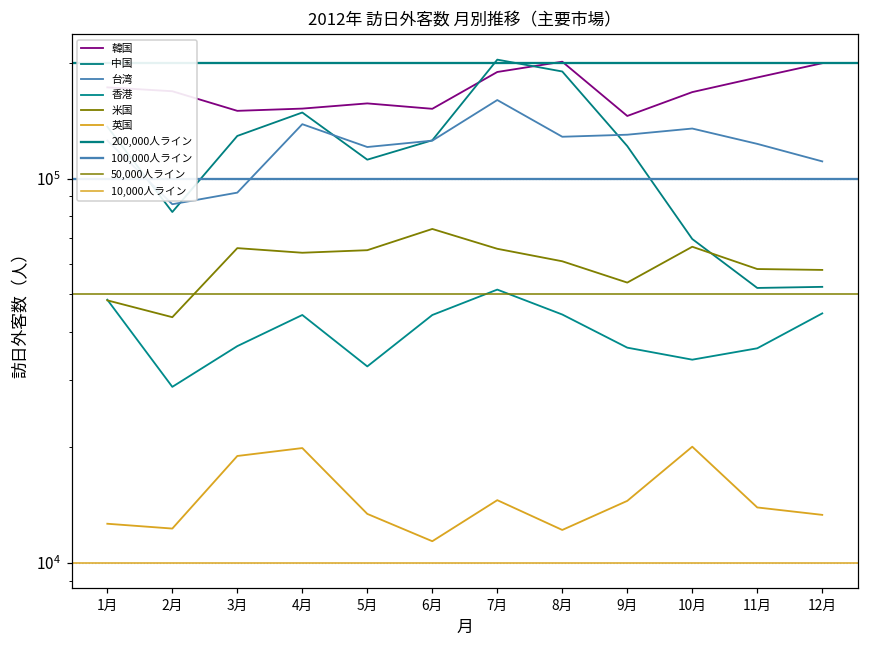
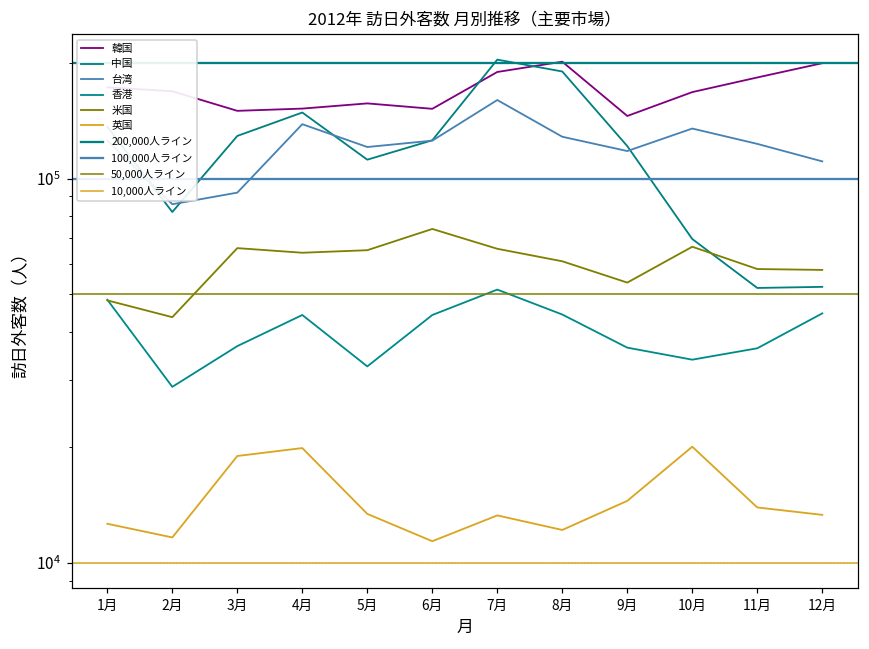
  {
    "韓国": {
      "3月": 150000,
      "4月": 150000,
      "5月": 160000,
      "6月": 150000,
      "7月": 190000,
      "8月": 200000,
      "9月": 146000,
      "10月": 170000,
      "11月": 180000,
      "12月": 200000
    },
    "台湾": {
      "3月": 92000,
      "4月": 139000,
      "5月": 121000,
      "7月": 160000,
      "8月": 129000,
-     "9月": 130000,
+     "9月": 118000,
      "10月": 135000,
      "11月": 123000,
      "12月": 111000
    },
    "米国": {
      "2月": 44000,
      "3月": 66000,
      "4月": 64000,
      "5月": 65000,
      "6月": 74000,
      "7月": 66000,
      "8月": 61000,
      "9月": 54000,
      "10月": 67000,
      "11月": 58000,
      "12月": 58000
    },
    "英国": {
      "1月": 12700,
-     "2月": 12300,
+     "2月": 11700,
      "3月": 19000,
      "4月": 20000,
      "5月": 13400,
      "6月": 11400,
-     "7月": 14600,
+     "7月": 13300,
      "8月": 12200,
      "9月": 14500,
      "10月": 20000,
      "11月": 14000,
      "12月": 13300
    }
  }
